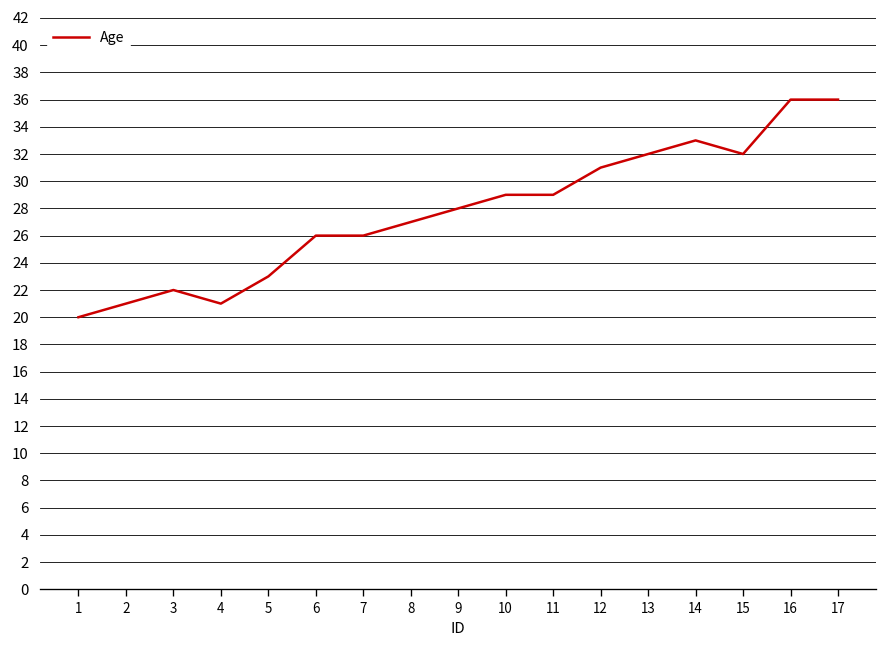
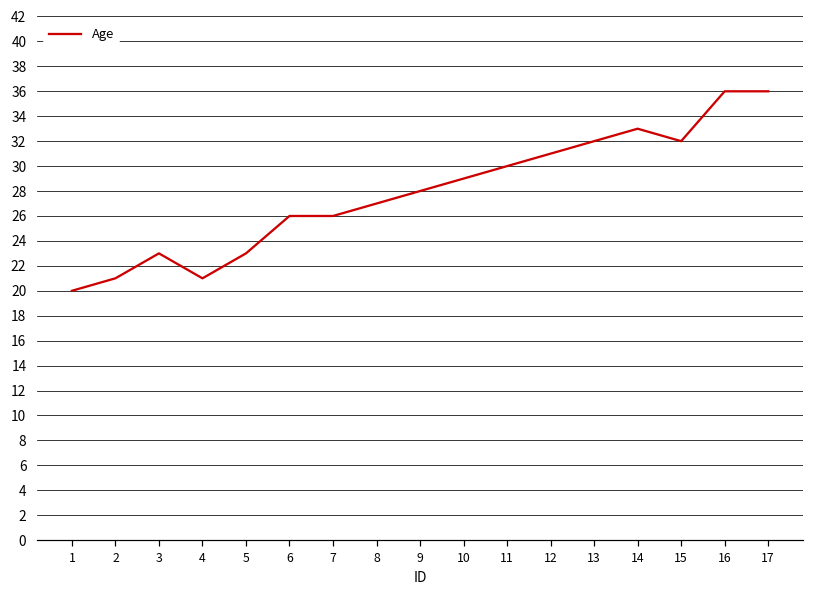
  {
    "1": 20,
    "2": 21,
-   "3": 22,
+   "3": 23,
    "4": 21,
    "5": 23,
    "6": 26,
    "7": 26,
    "8": 27,
    "9": 28,
    "10": 29,
-   "11": 29,
+   "11": 30,
    "12": 31,
    "13": 32,
    "14": 33,
    "15": 32,
    "16": 36,
    "17": 36
  }
